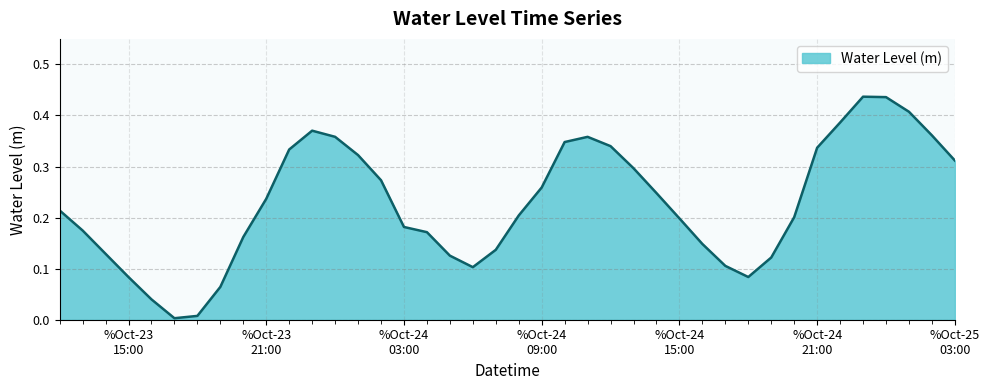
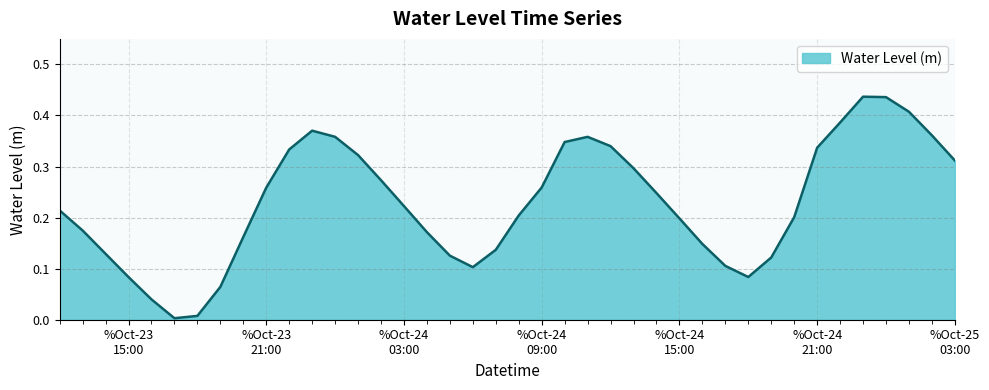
  {
    "%Oct-23 15:00": 0.08,
-   "%Oct-23 21:00": 0.24,
-   "%Oct-24 03:00": 0.18,
+   "%Oct-23 21:00": 0.26,
+   "%Oct-24 03:00": 0.22,
    "%Oct-24 09:00": 0.26,
    "%Oct-24 15:00": 0.20,
    "%Oct-24 21:00": 0.34,
    "%Oct-25 03:00": 0.31
  }
